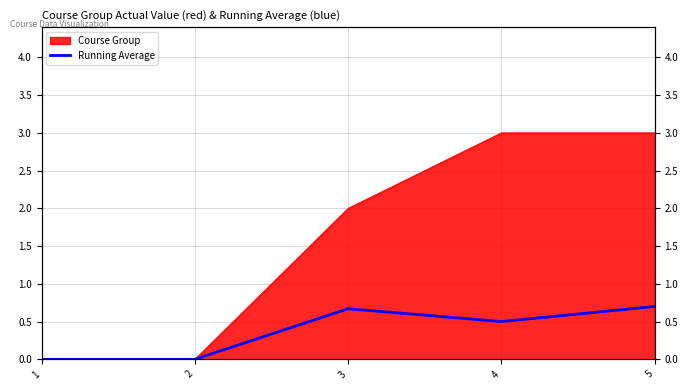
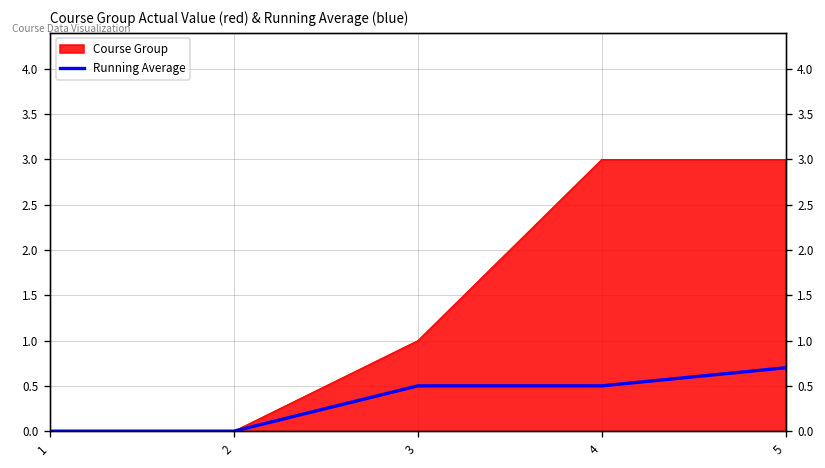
  {
    "Course Group": {
-     "3": 2,
+     "3": 1,
      "4": 3,
      "5": 3
    },
    "Running Average": {
-     "3": 0.7,
+     "3": 0.5,
      "4": 0.5,
      "5": 0.7
    }
  }
